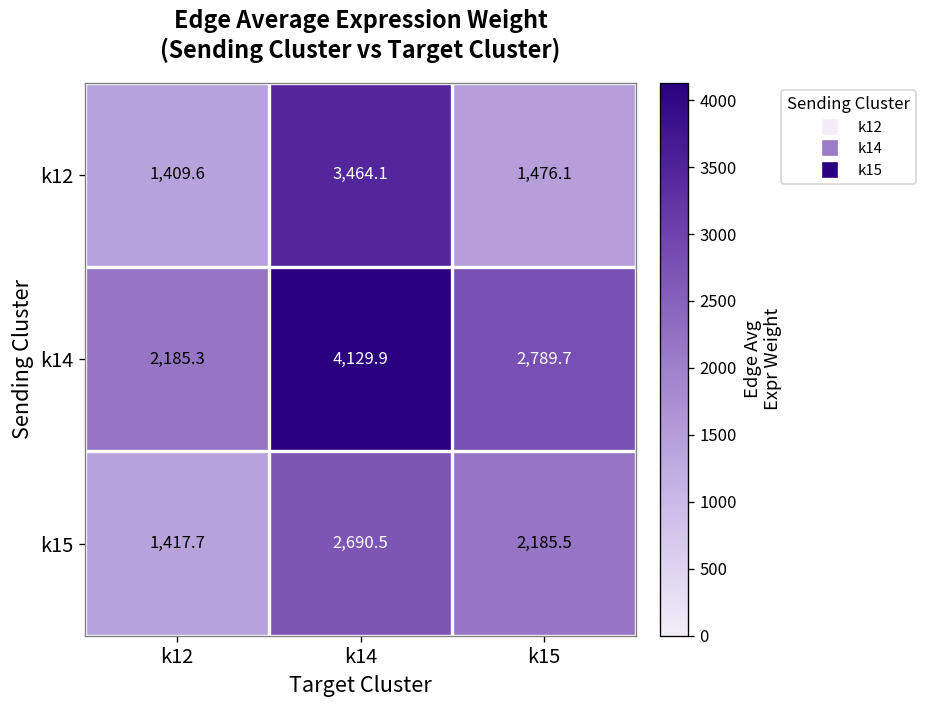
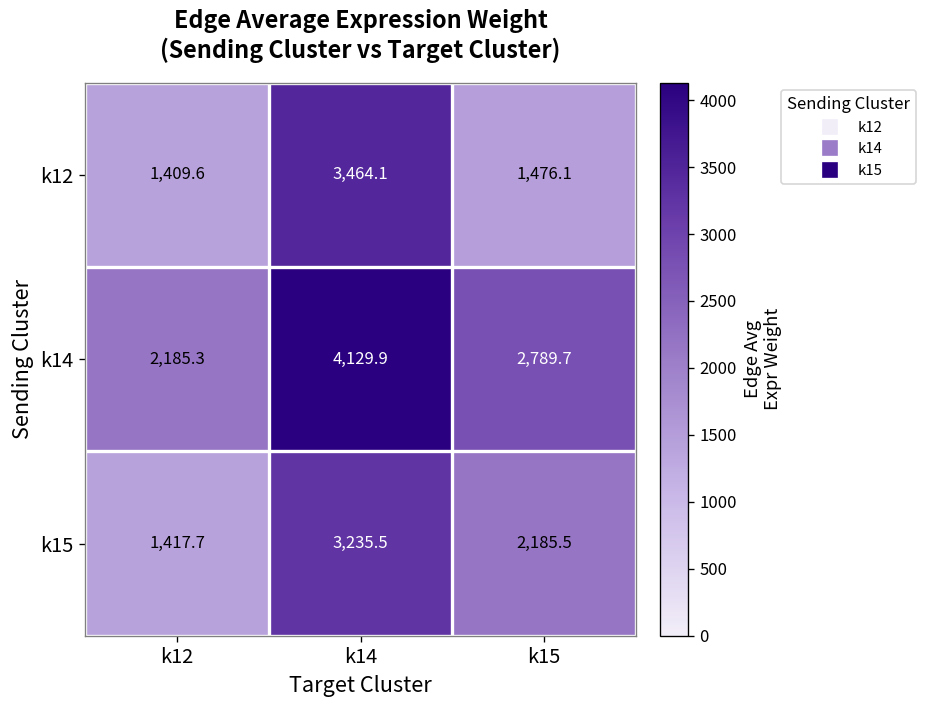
  {
    "k12": {
      "k12": "1,409.6",
      "k14": "3,464.1",
      "k15": "1,476.1"
    },
    "k14": {
      "k12": "2,185.3",
      "k14": "4,129.9",
      "k15": "2,789.7"
    },
    "k15": {
      "k12": "1,417.7",
-     "k14": "2,690.5",
+     "k14": "3,235.5",
      "k15": "2,185.5"
    }
  }
